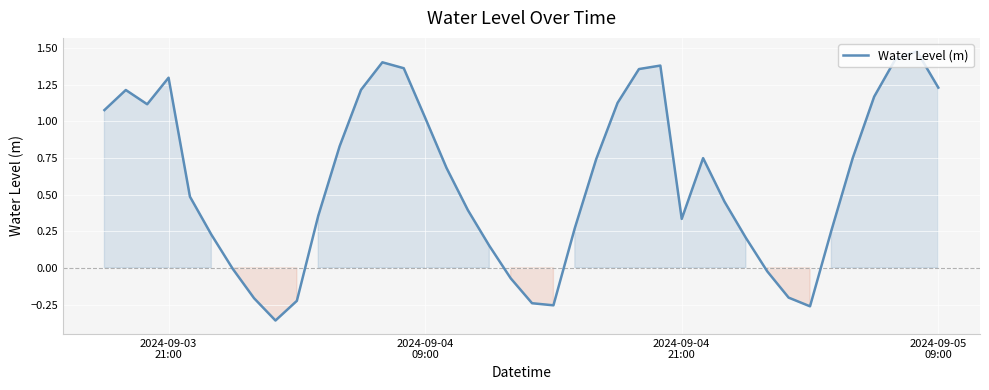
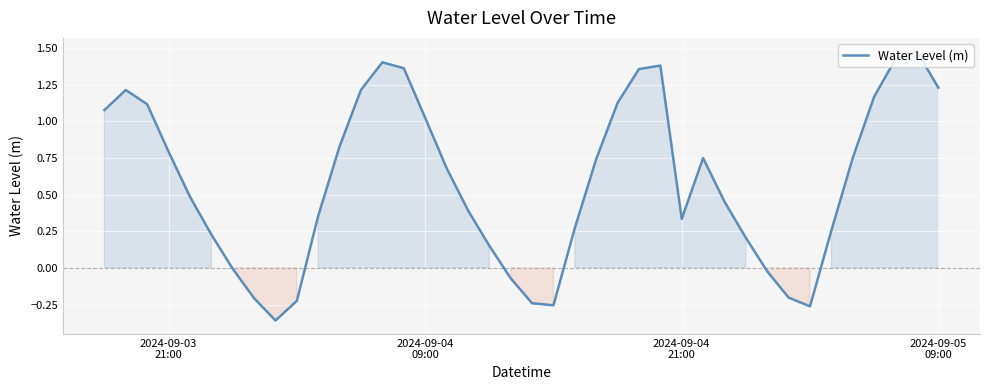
  {
-   "2024-09-03 21:00": 1.30,
+   "2024-09-03 21:00": 0.79,
    "2024-09-04 09:00": 1.02,
    "2024-09-04 21:00": 0.33,
    "2024-09-05 09:00": 1.23
  }
